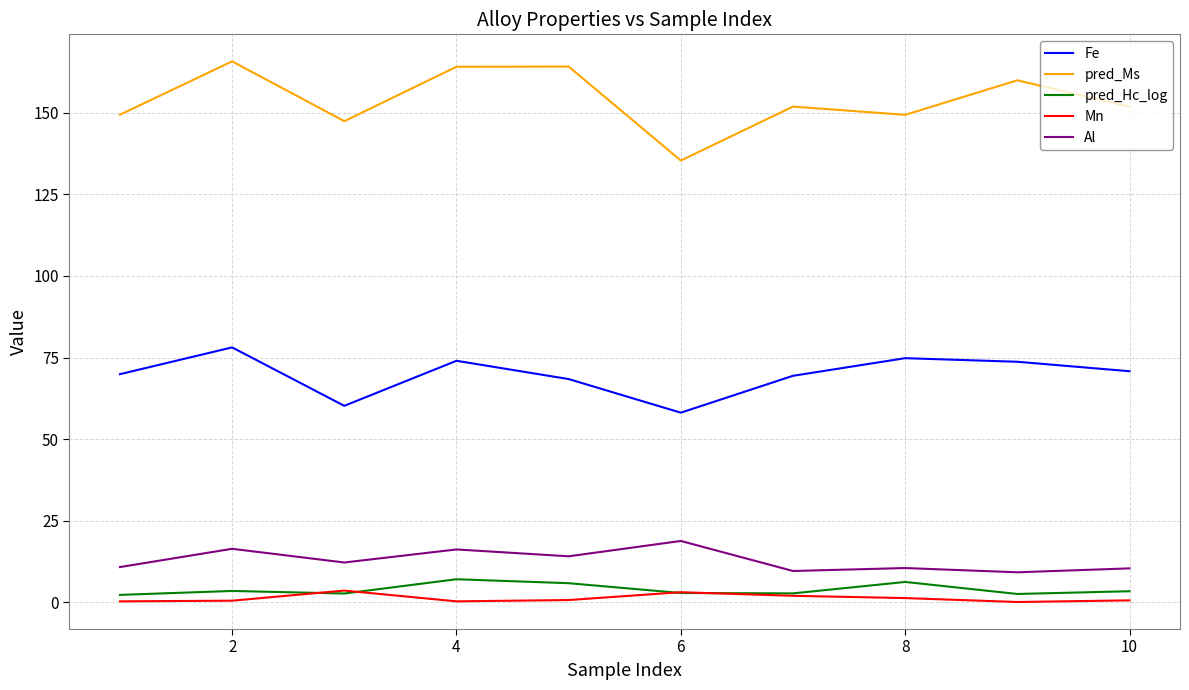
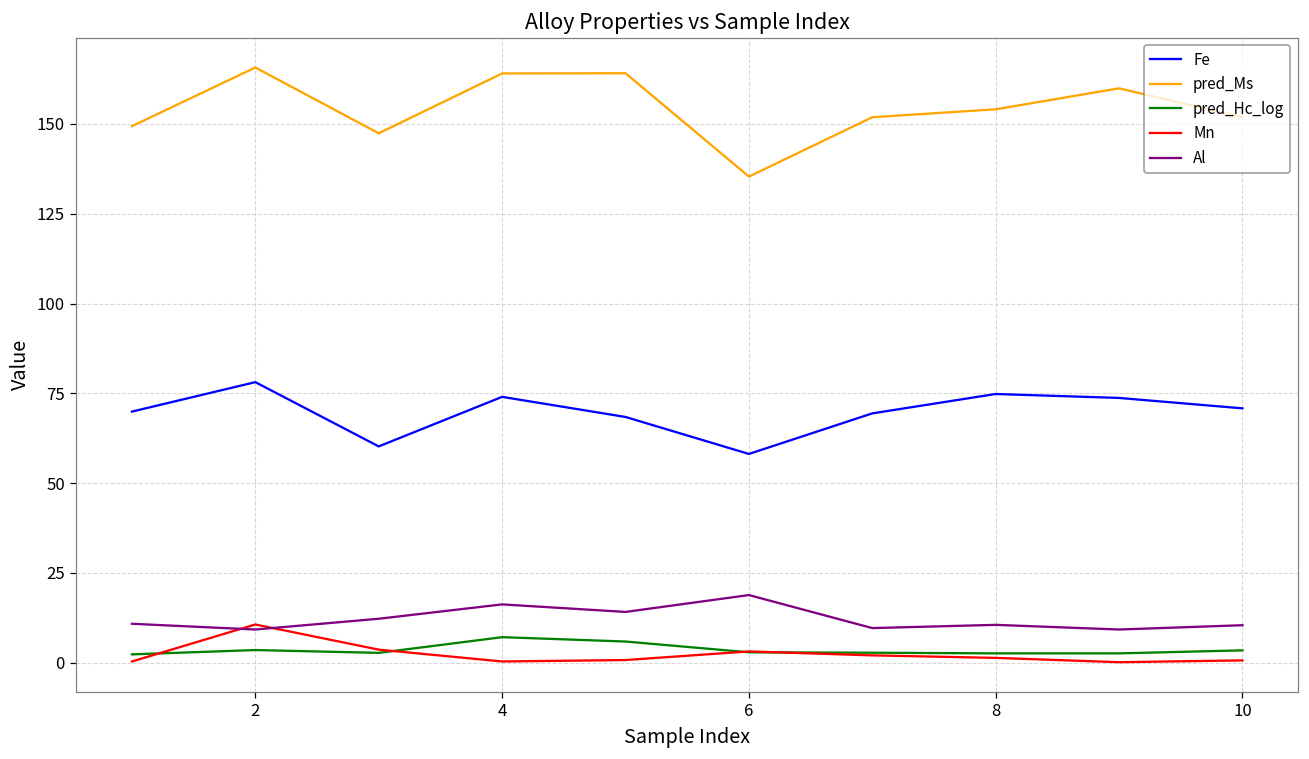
  {
    "Fe": {
      "2": 78,
      "4": 74,
      "6": 58,
      "8": 75,
      "10": 71
    },
    "pred_Ms": {
      "2": 166,
      "4": 164,
      "6": 135,
-     "8": 149
+     "8": 154
    },
    "pred_Hc_log": {
      "2": 3,
      "4": 7,
-     "8": 6,
+     "8": 3,
      "10": 3
    },
    "Mn": {
-     "2": 1,
+     "2": 11,
      "4": 0,
      "8": 1,
      "10": 1
    },
    "Al": {
-     "2": 16,
+     "2": 9,
      "4": 16,
      "6": 19,
      "8": 11,
      "10": 10
    }
  }
